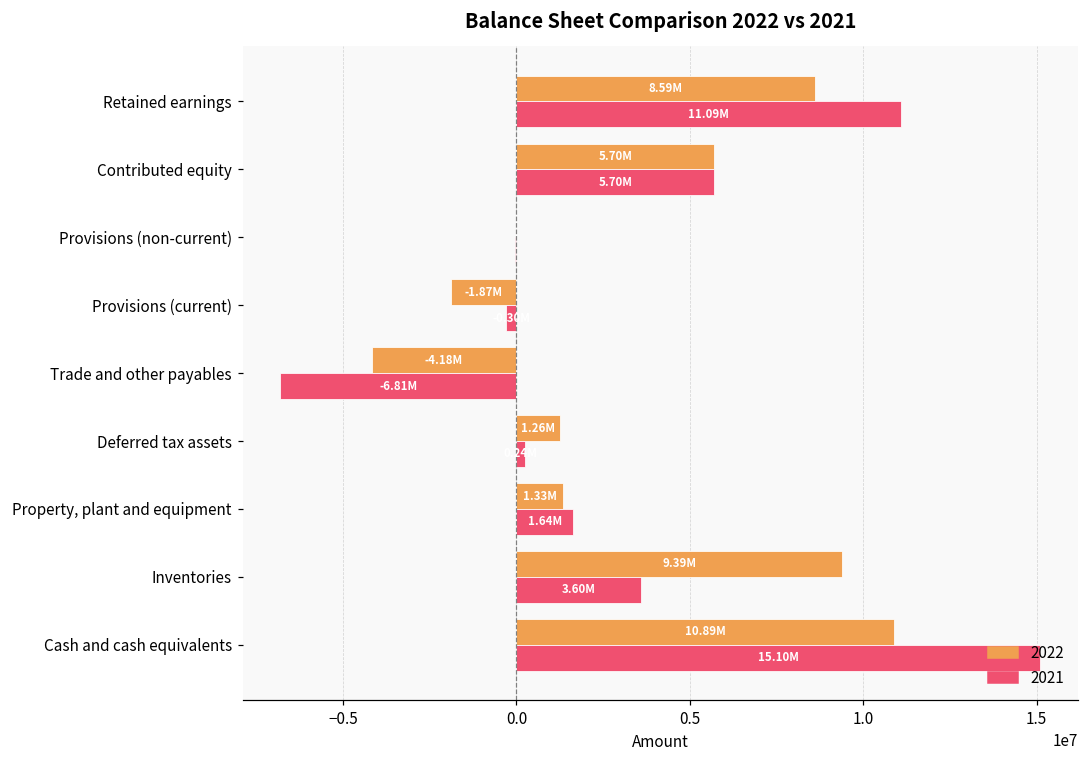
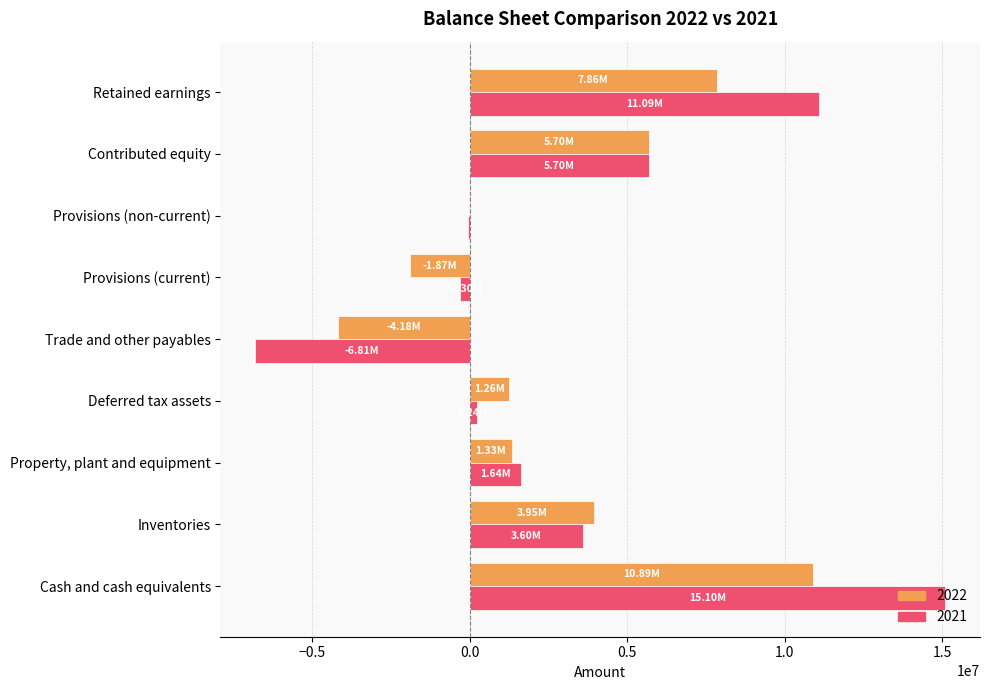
  {
    "2022": {
-     "Retained earnings": "8.59M",
+     "Retained earnings": "7.86M",
      "Contributed equity": "5.70M",
      "Provisions (current)": "-1.87M",
      "Trade and other payables": "-4.18M",
      "Deferred tax assets": "1.26M",
      "Property, plant and equipment": "1.33M",
-     "Inventories": "9.39M",
+     "Inventories": "3.95M",
      "Cash and cash equivalents": "10.89M"
    },
    "2021": {
      "Retained earnings": "11.09M",
      "Contributed equity": "5.70M",
      "Trade and other payables": "-6.81M",
      "Property, plant and equipment": "1.64M",
      "Inventories": "3.60M",
      "Cash and cash equivalents": "15.10M"
    }
  }
